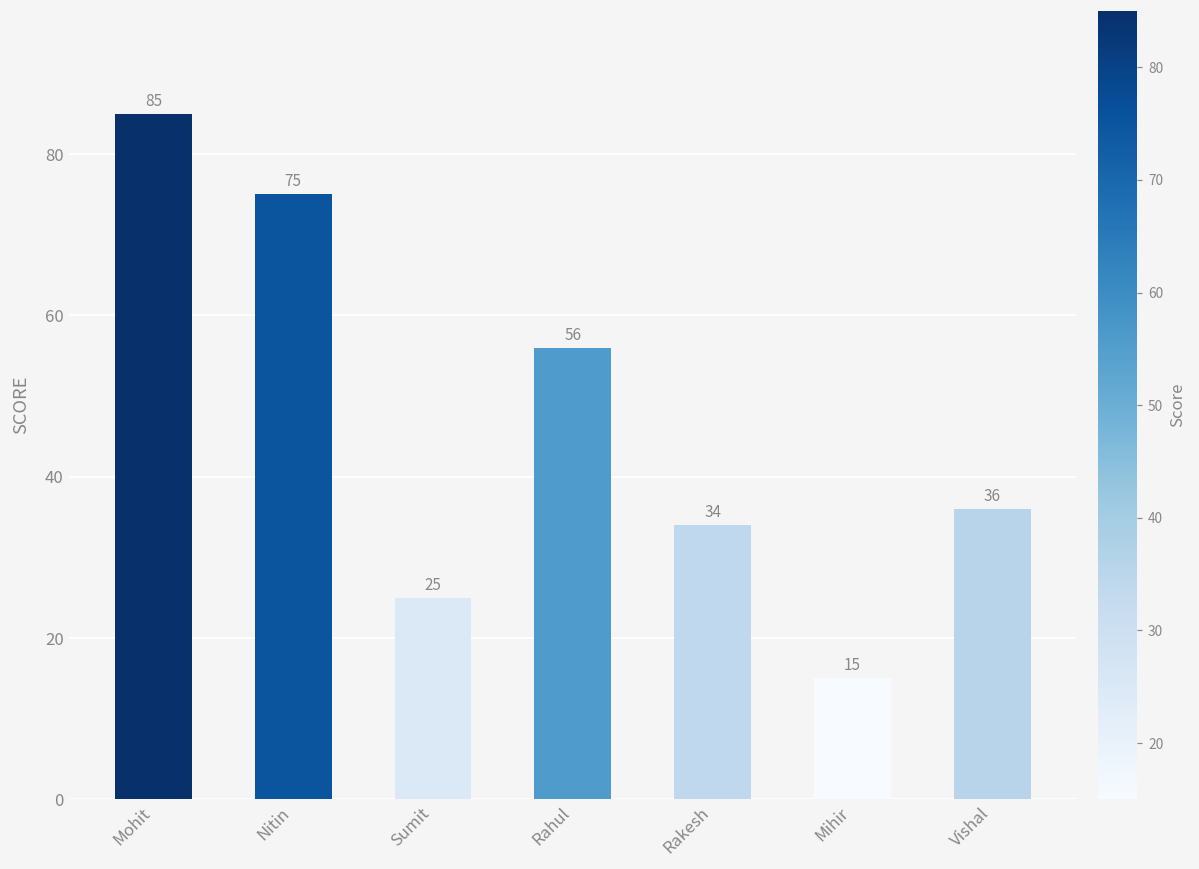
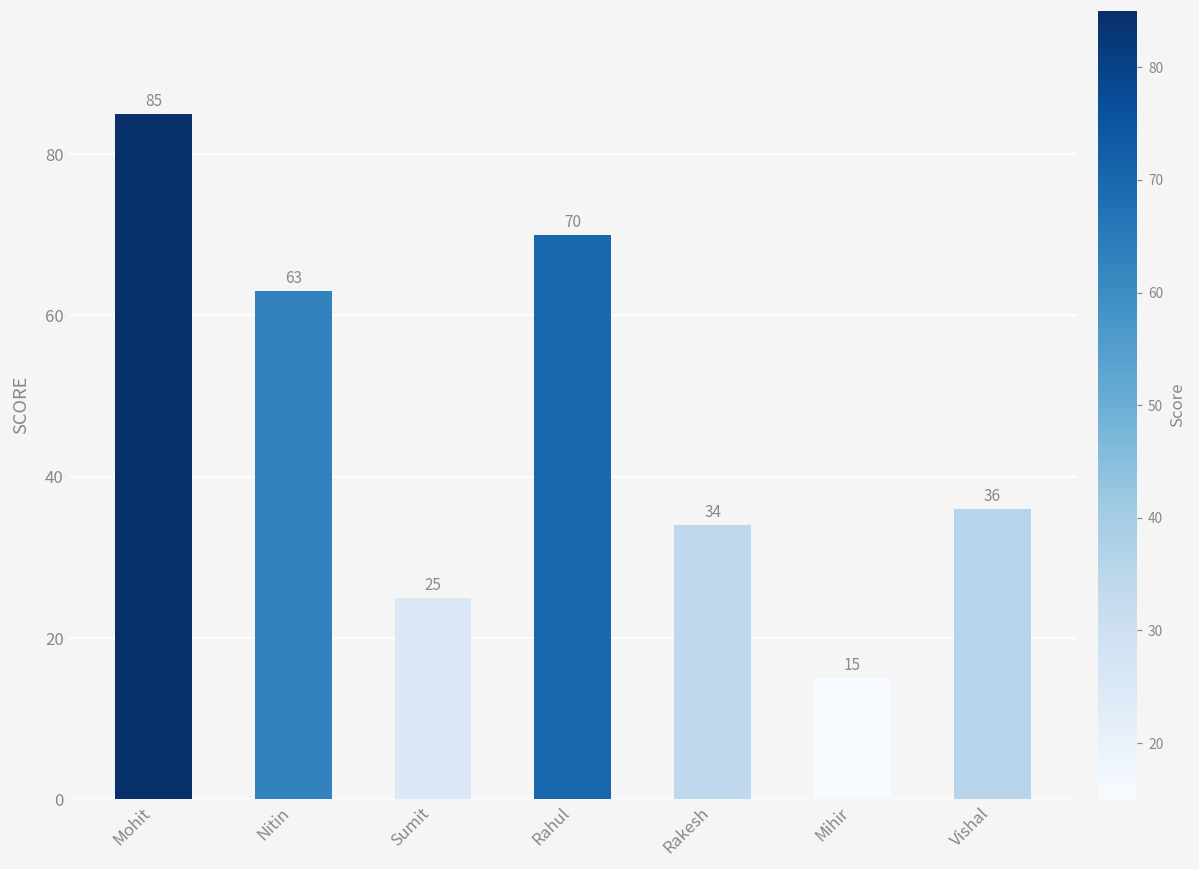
  {
    "Mohit": 85,
-   "Nitin": 75,
+   "Nitin": 63,
    "Sumit": 25,
-   "Rahul": 56,
+   "Rahul": 70,
    "Rakesh": 34,
    "Mihir": 15,
    "Vishal": 36
  }
